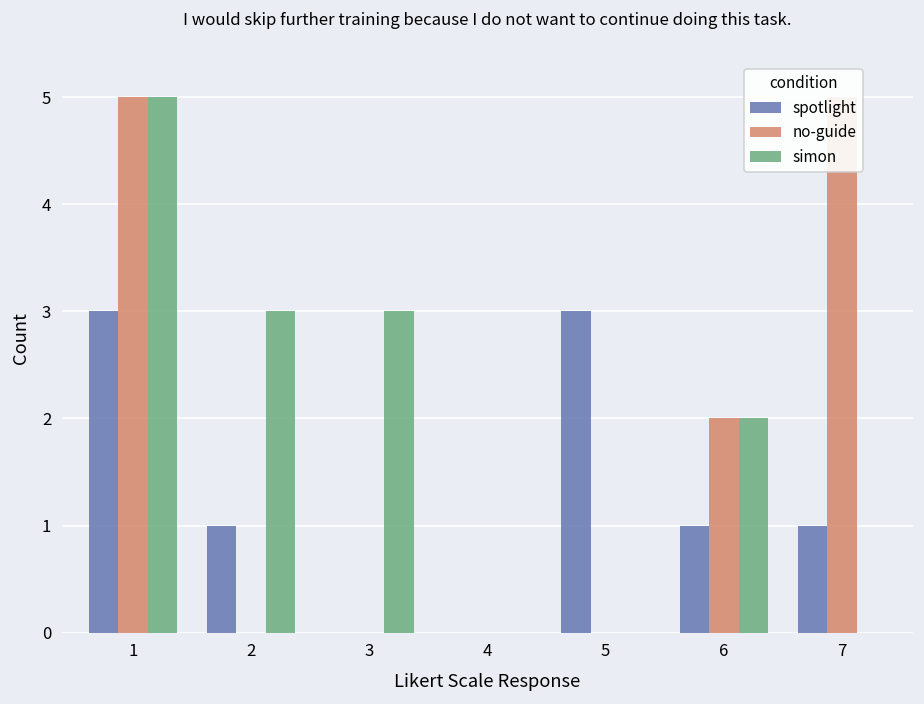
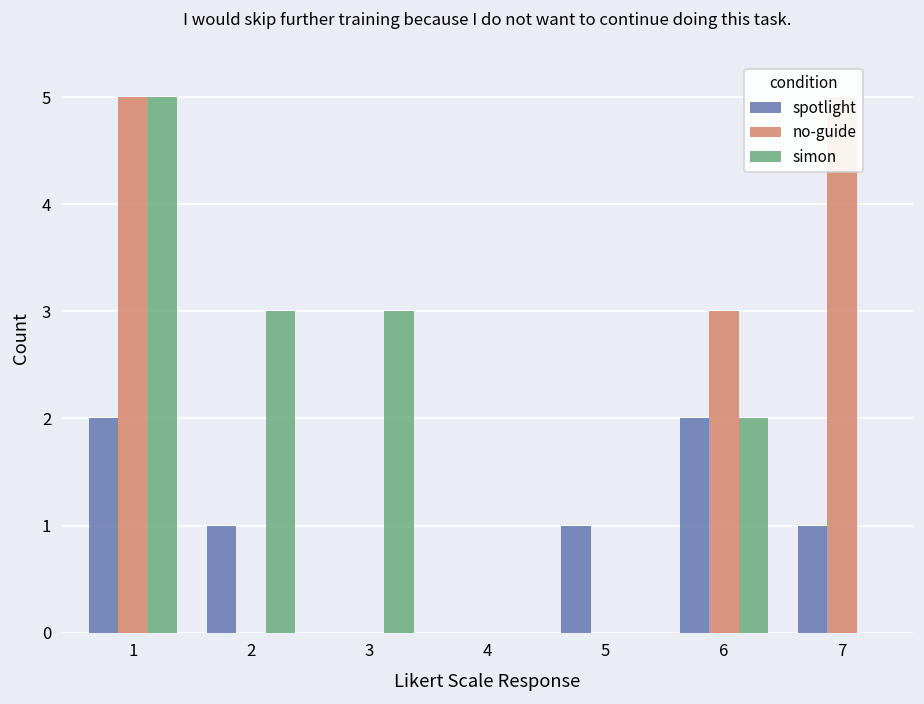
  {
    "spotlight": {
-     "1": 3,
+     "1": 2,
      "2": 1,
      "3": 0,
      "4": 0,
-     "5": 3,
-     "6": 1,
+     "5": 1,
+     "6": 2,
      "7": 1
    },
    "no-guide": {
      "1": 5,
      "2": 0,
      "3": 0,
      "4": 0,
      "5": 0,
-     "6": 2
+     "6": 3
    },
    "simon": {
      "1": 5,
      "2": 3,
      "3": 3,
      "4": 0,
      "5": 0,
      "6": 2,
      "7": 0
    }
  }
